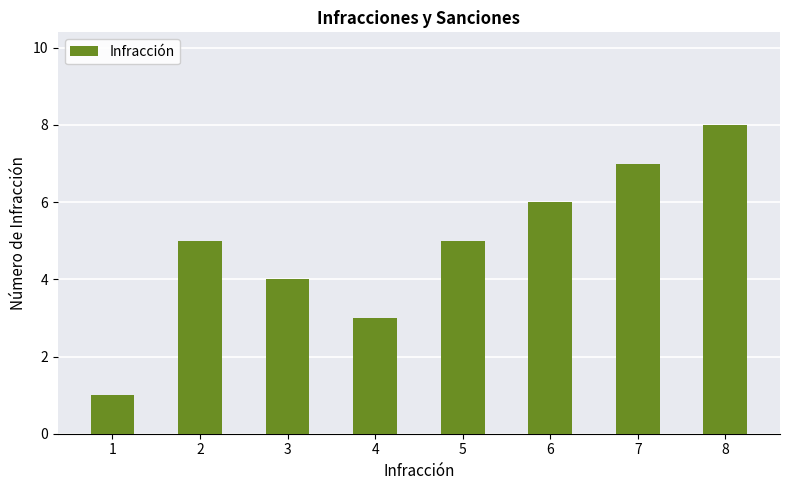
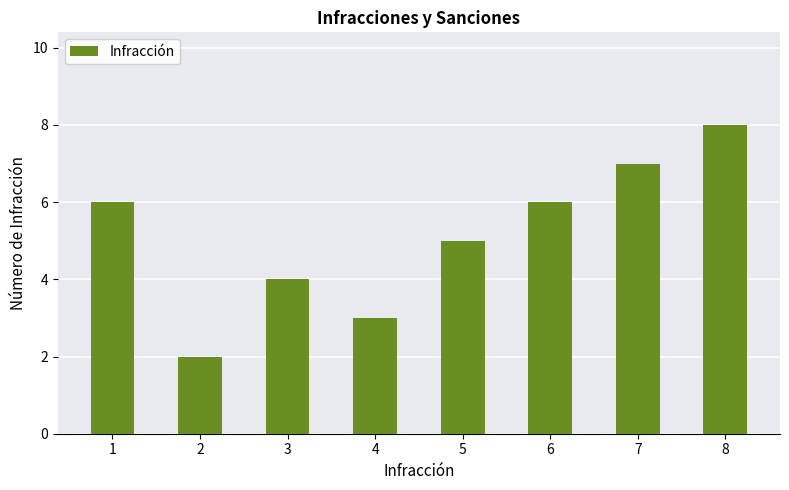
  {
-   "1": 1,
-   "2": 5,
+   "1": 6,
+   "2": 2,
    "3": 4,
    "4": 3,
    "5": 5,
    "6": 6,
    "7": 7,
    "8": 8
  }
